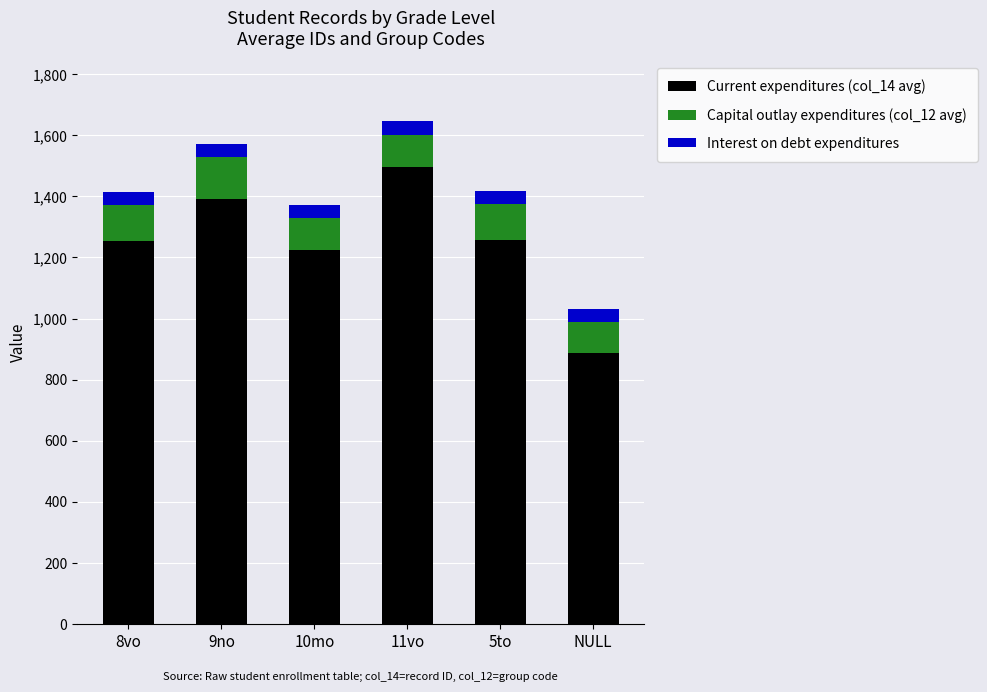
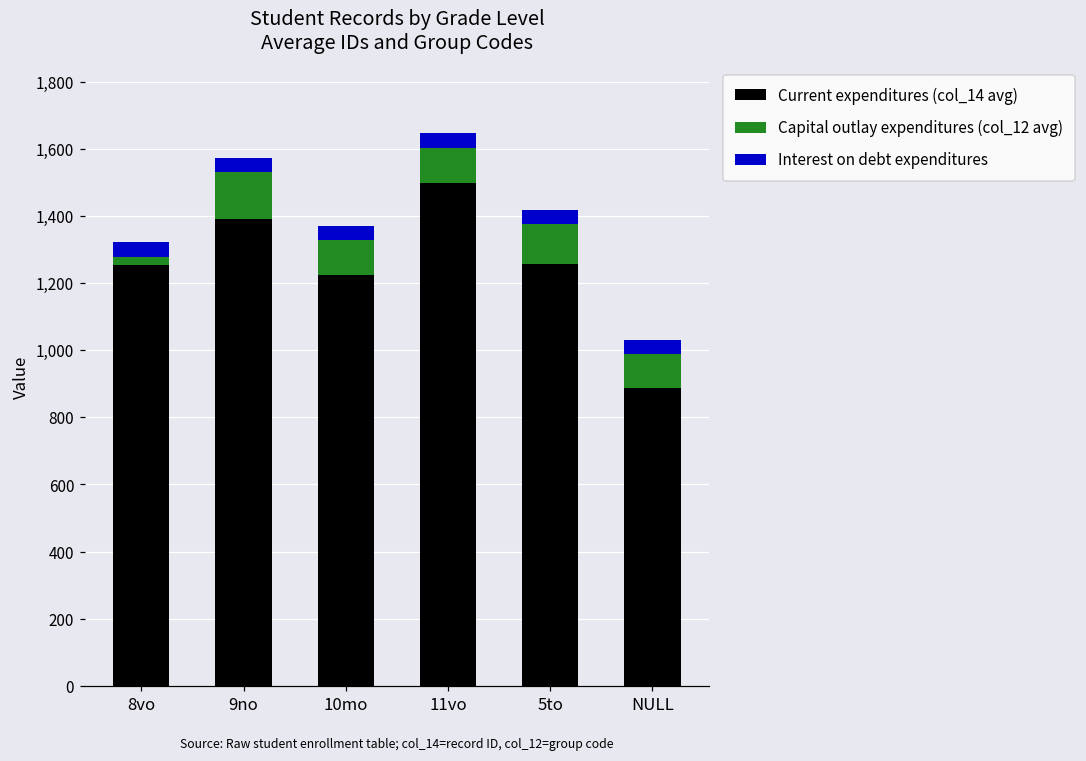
  {
    "Current expenditures (col_14 avg)": {
      "8vo": "1,250",
      "9no": "1,390",
      "10mo": "1,220",
      "11vo": "1,500",
      "5to": "1,260",
      "NULL": "890"
    },
    "Capital outlay expenditures (col_12 avg)": {
-     "8vo": "120",
+     "8vo": "30",
      "9no": "140",
      "10mo": "100",
      "11vo": "110",
      "5to": "120",
      "NULL": "100"
    },
    "Interest on debt expenditures": {
      "8vo": "40",
      "9no": "40",
      "10mo": "40",
      "11vo": "40",
      "5to": "40",
      "NULL": "40"
    }
  }
